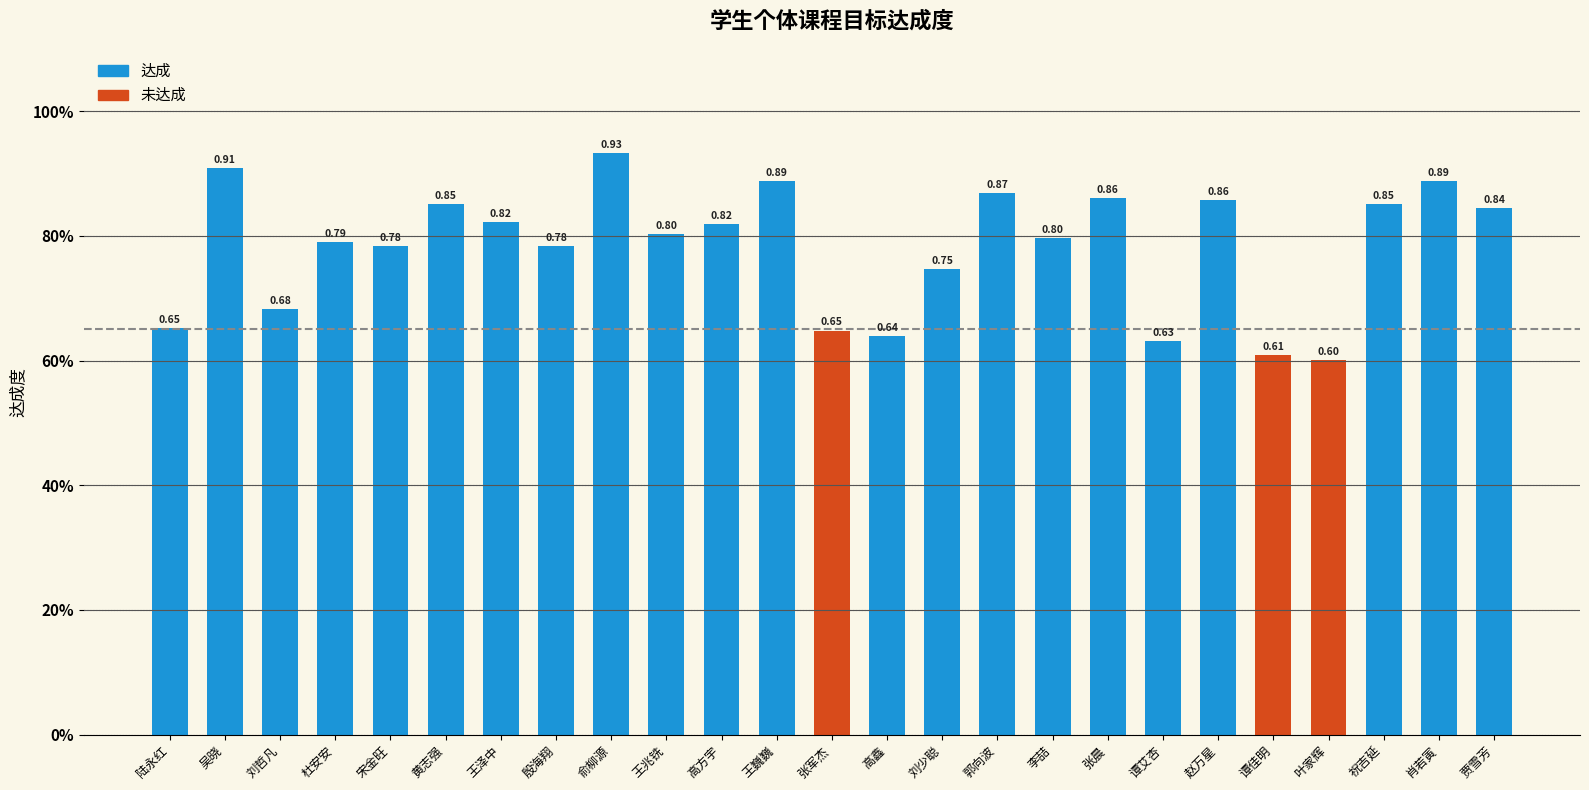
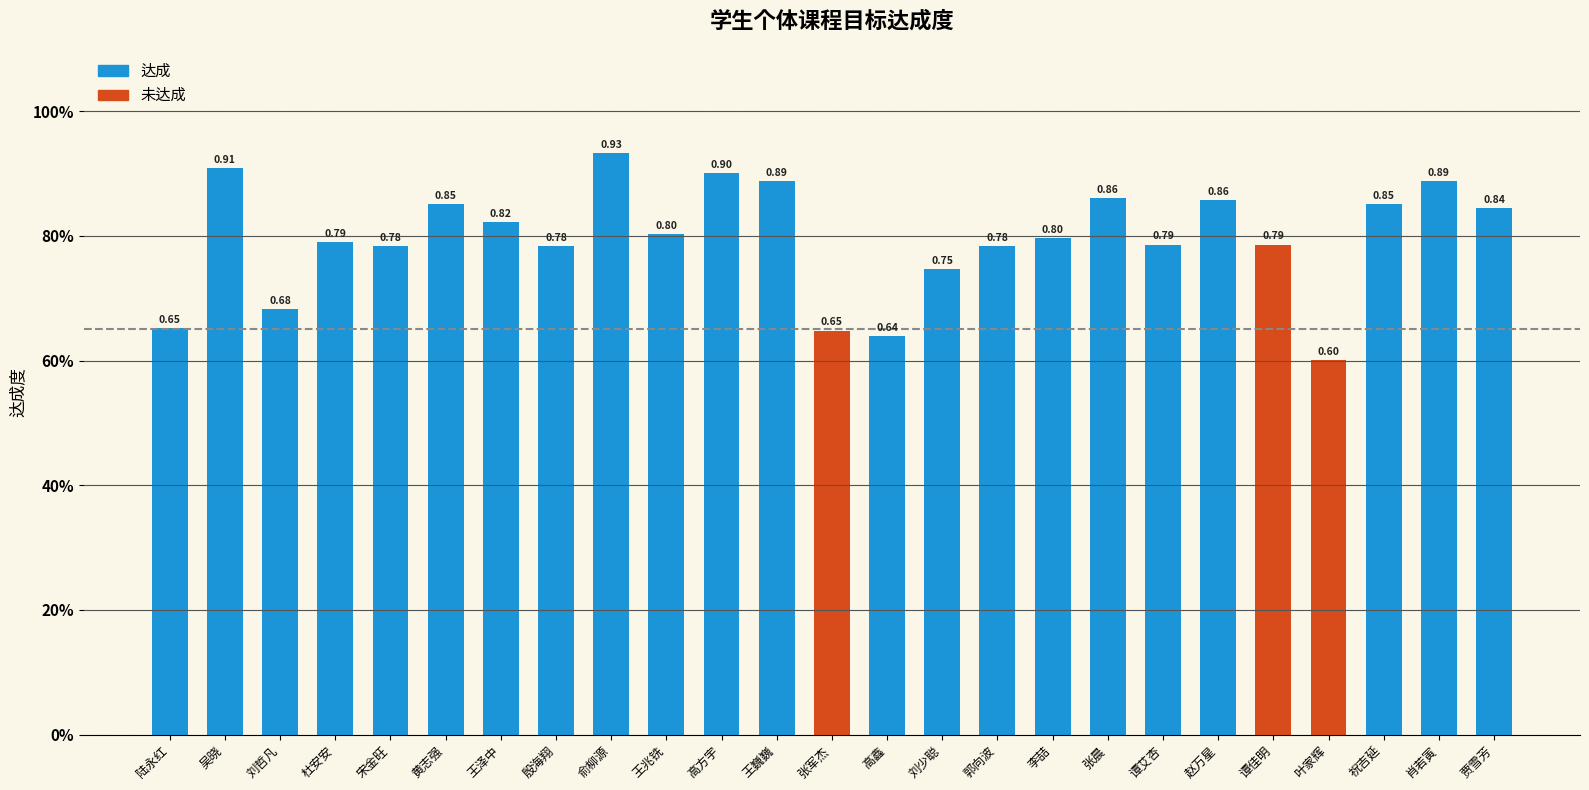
  {
    "陆永红": 0.65,
    "吴晓": 0.91,
    "刘哲凡": 0.68,
    "杜安安": 0.79,
    "宋金旺": 0.78,
    "黄志强": 0.85,
    "王泽中": 0.82,
    "殷海翔": 0.78,
    "俞柳源": 0.93,
    "王兆铣": 0.80,
-   "高方宇": 0.82,
+   "高方宇": 0.90,
    "王巍巍": 0.89,
    "张军杰": 0.65,
    "高鑫": 0.64,
    "刘少聪": 0.75,
-   "郭向波": 0.87,
+   "郭向波": 0.78,
    "李喆": 0.80,
    "张晨": 0.86,
-   "谭艾杏": 0.63,
+   "谭艾杏": 0.79,
    "赵万星": 0.86,
-   "谭佳明": 0.61,
+   "谭佳明": 0.79,
    "叶家辉": 0.60,
    "祝吉延": 0.85,
    "肖若寅": 0.89,
    "贾雪芳": 0.84
  }
